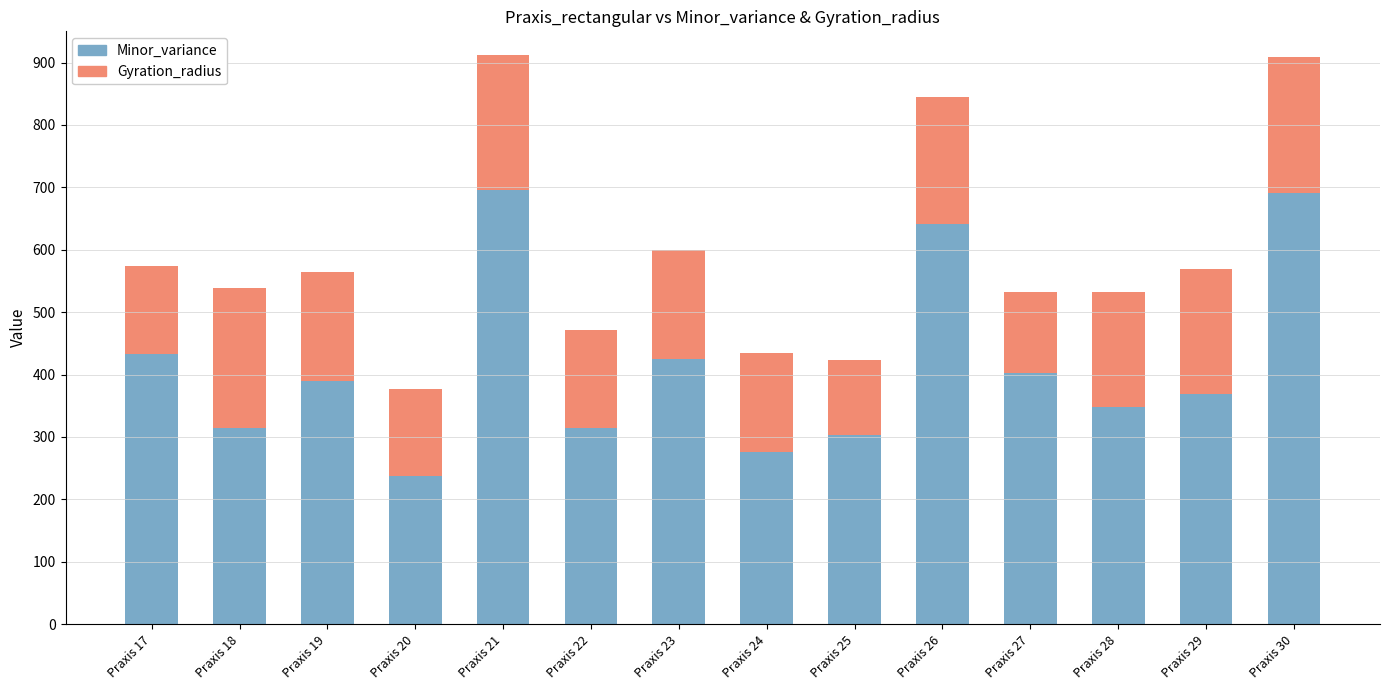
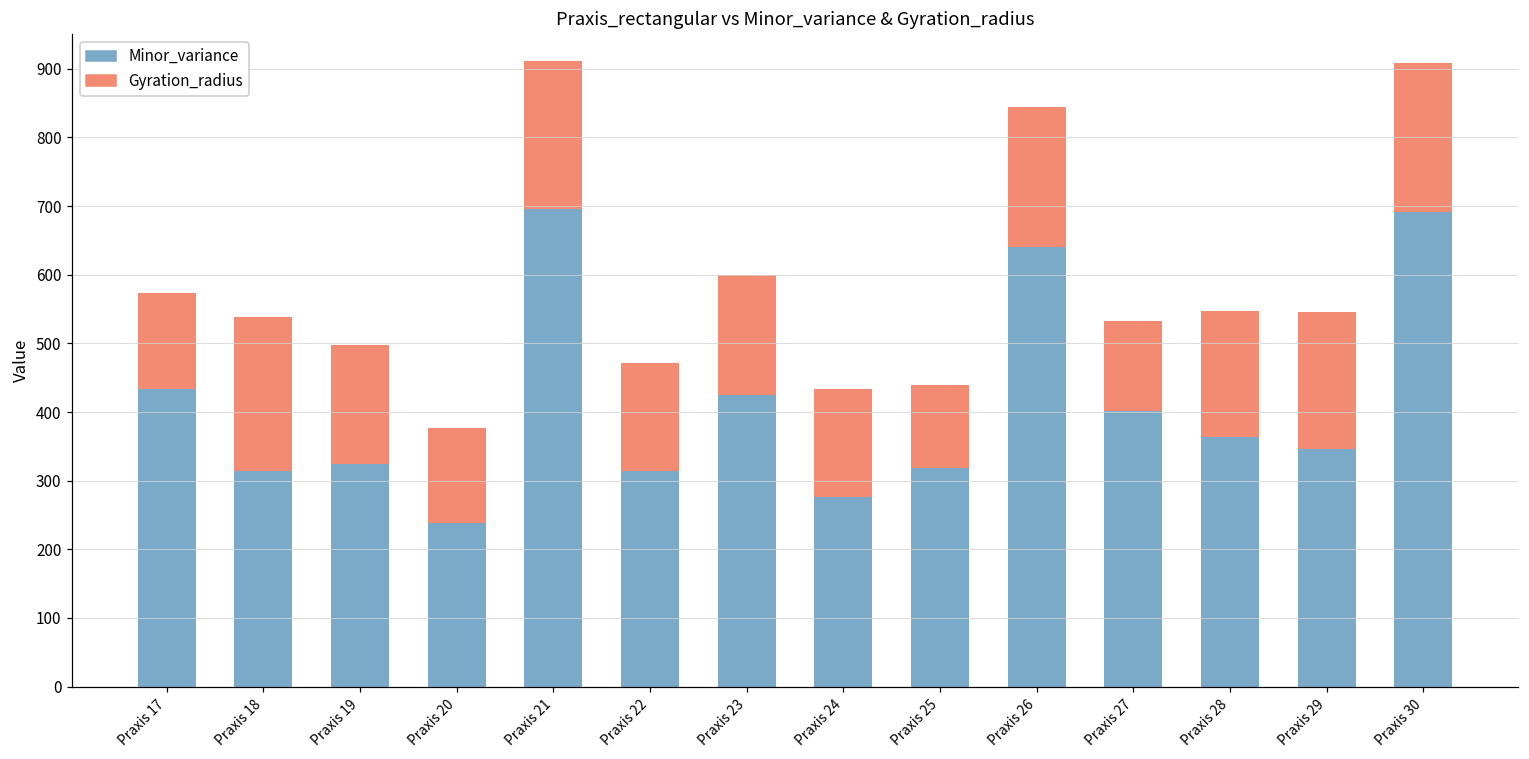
  {
    "Minor_variance": {
      "Praxis 17": 430,
      "Praxis 18": 310,
-     "Praxis 19": 390,
+     "Praxis 19": 320,
      "Praxis 20": 240,
      "Praxis 21": 700,
      "Praxis 22": 310,
      "Praxis 23": 430,
      "Praxis 24": 280,
-     "Praxis 25": 300,
+     "Praxis 25": 320,
      "Praxis 26": 640,
      "Praxis 27": 400,
-     "Praxis 28": 350,
-     "Praxis 29": 370,
+     "Praxis 28": 360,
+     "Praxis 29": 350,
      "Praxis 30": 690
    },
    "Gyration_radius": {
      "Praxis 17": 140,
      "Praxis 18": 220,
      "Praxis 19": 170,
      "Praxis 20": 140,
      "Praxis 21": 220,
      "Praxis 22": 160,
      "Praxis 23": 170,
      "Praxis 24": 160,
      "Praxis 25": 120,
      "Praxis 26": 200,
      "Praxis 27": 130,
      "Praxis 28": 180,
      "Praxis 29": 200,
      "Praxis 30": 220
    }
  }
